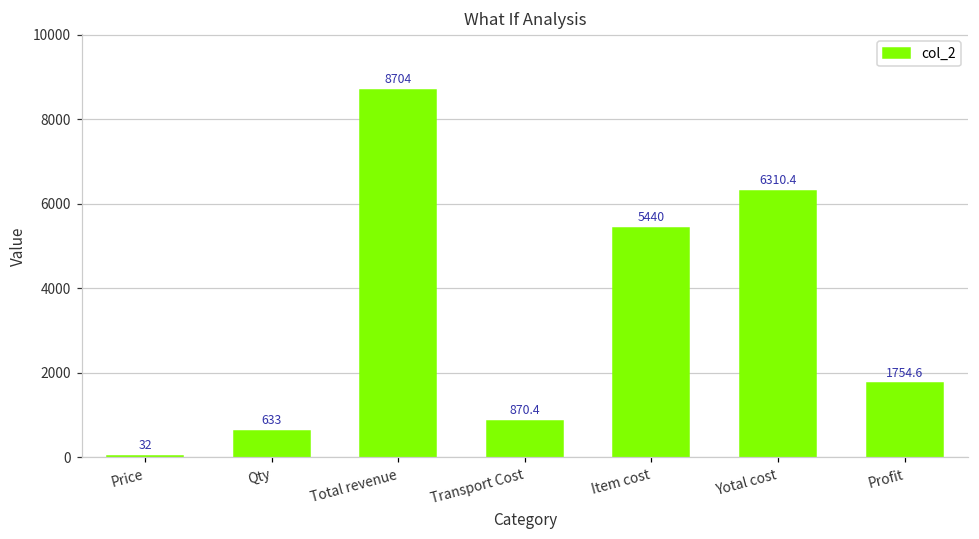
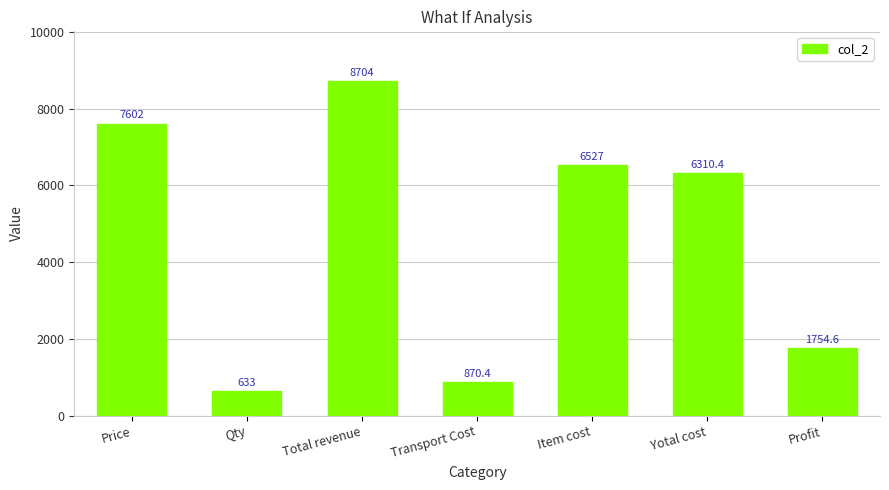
  {
-   "Price": 32,
+   "Price": 7602,
    "Qty": 633,
    "Total revenue": 8704,
    "Transport Cost": 870.4,
-   "Item cost": 5440,
+   "Item cost": 6527,
    "Yotal cost": 6310.4,
    "Profit": 1754.6
  }
